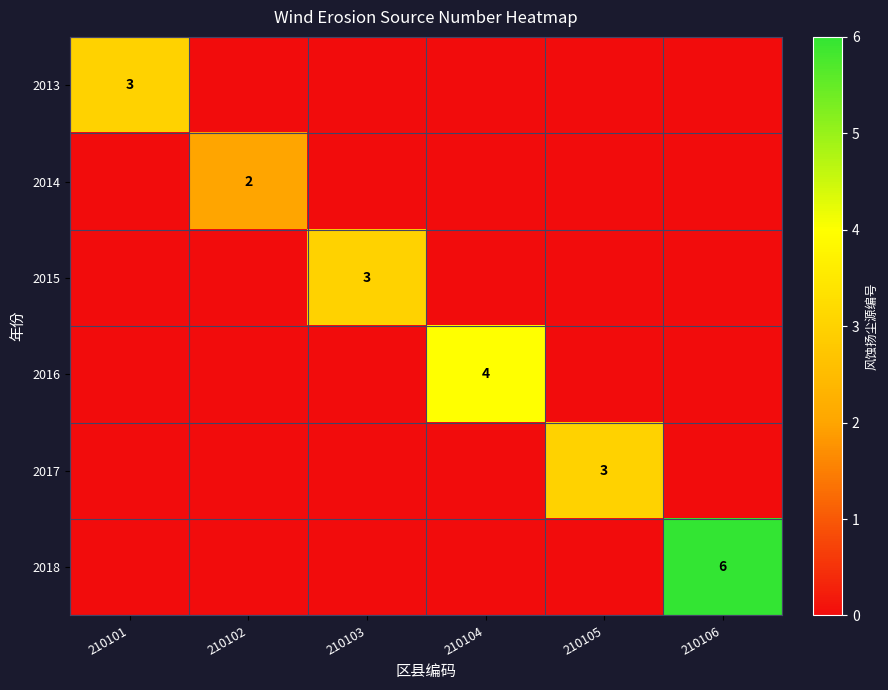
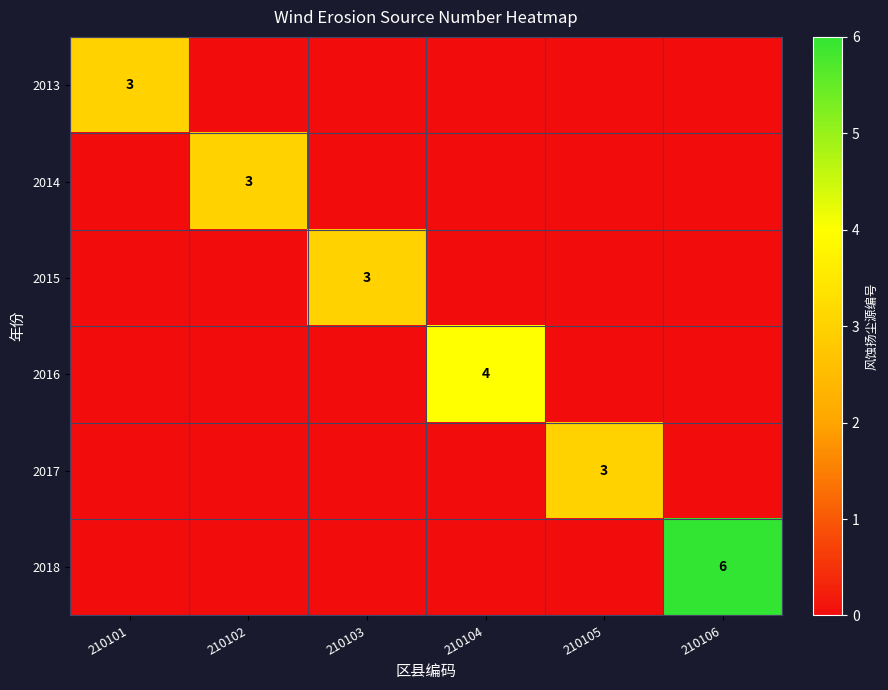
  {
    "2013": {
      "210101": 3
    },
    "2014": {
-     "210102": 2
+     "210102": 3
    },
    "2015": {
      "210103": 3
    },
    "2016": {
      "210104": 4
    },
    "2017": {
      "210105": 3
    },
    "2018": {
      "210106": 6
    }
  }
